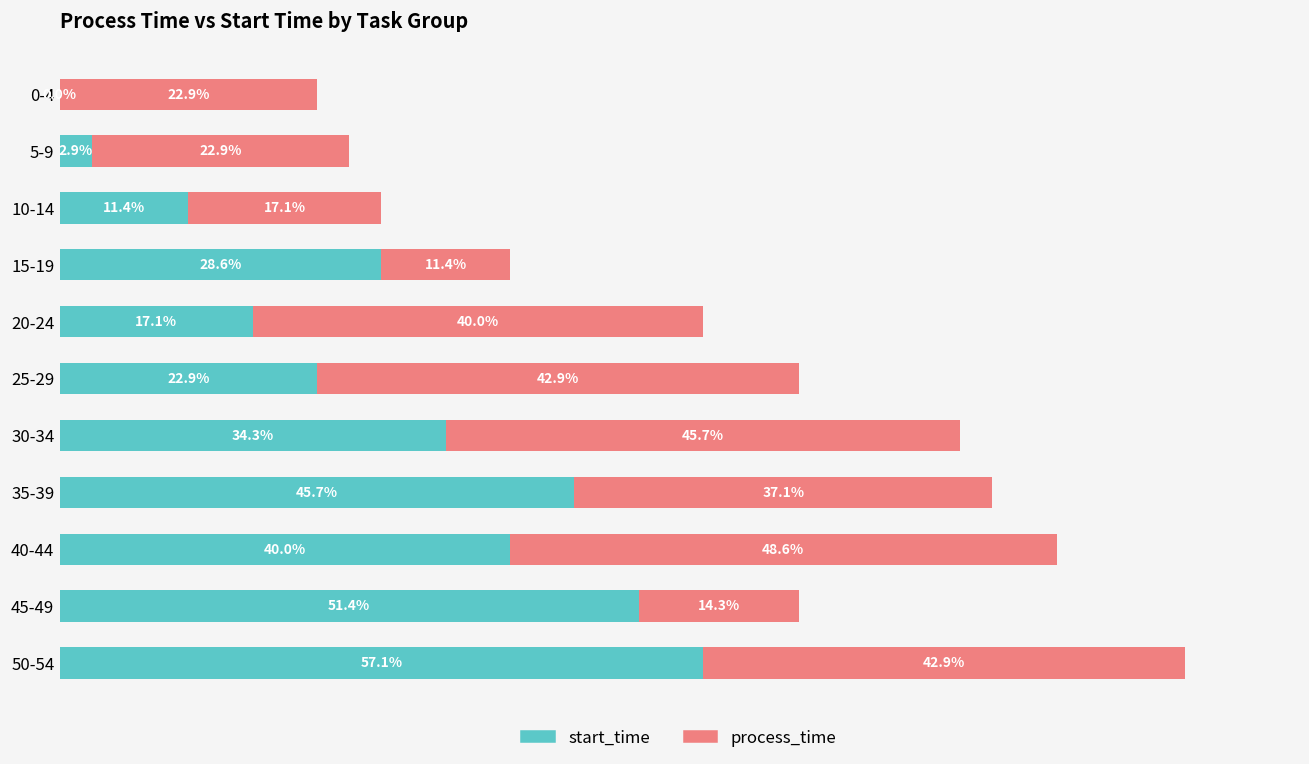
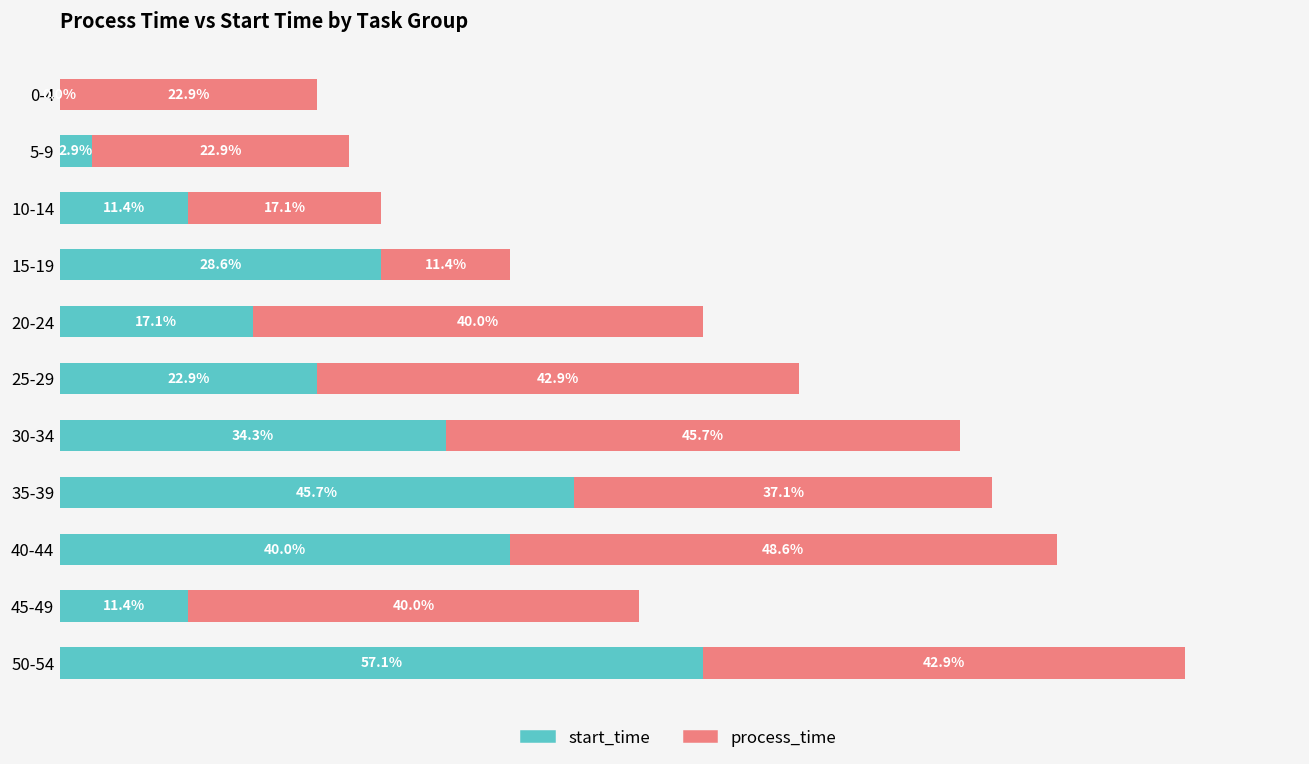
  {
    "start_time": {
      "0-4": "0.0%",
      "5-9": "2.9%",
      "10-14": "11.4%",
      "15-19": "28.6%",
      "20-24": "17.1%",
      "25-29": "22.9%",
      "30-34": "34.3%",
      "35-39": "45.7%",
      "40-44": "40.0%",
-     "45-49": "51.4%",
+     "45-49": "11.4%",
      "50-54": "57.1%"
    },
    "process_time": {
      "0-4": "22.9%",
      "5-9": "22.9%",
      "10-14": "17.1%",
      "15-19": "11.4%",
      "20-24": "40.0%",
      "25-29": "42.9%",
      "30-34": "45.7%",
      "35-39": "37.1%",
      "40-44": "48.6%",
-     "45-49": "14.3%",
+     "45-49": "40.0%",
      "50-54": "42.9%"
    }
  }
